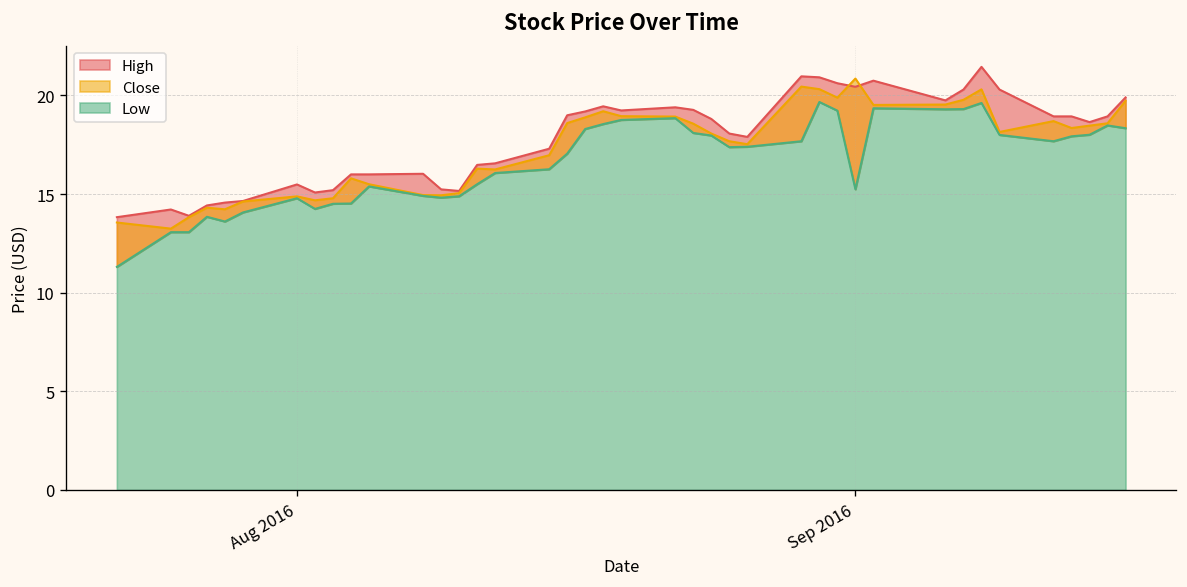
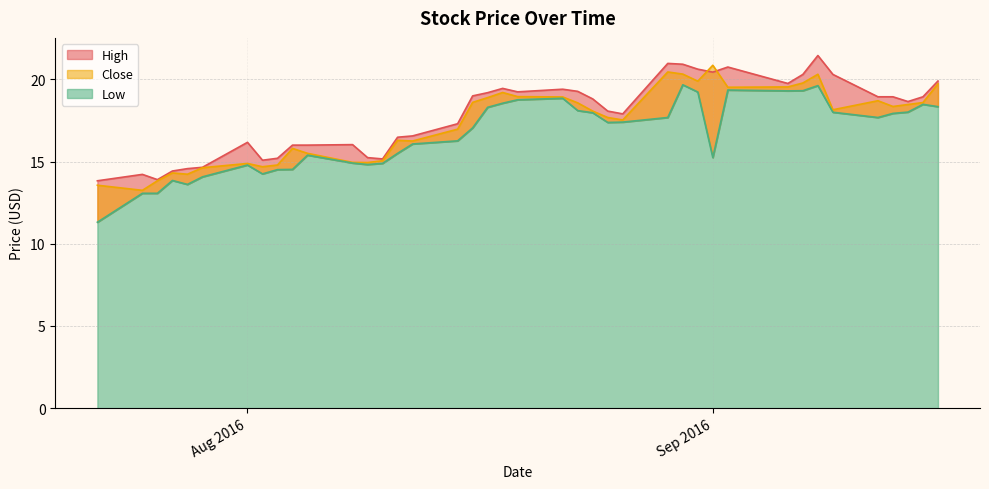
  {
    "High": {
-     "Aug 2016": 15.5,
+     "Aug 2016": 16.2,
      "Sep 2016": 20.4
    },
    "Close": {
      "Sep 2016": 20.9
    },
    "Low": {
      "Sep 2016": 15.2
    }
  }
